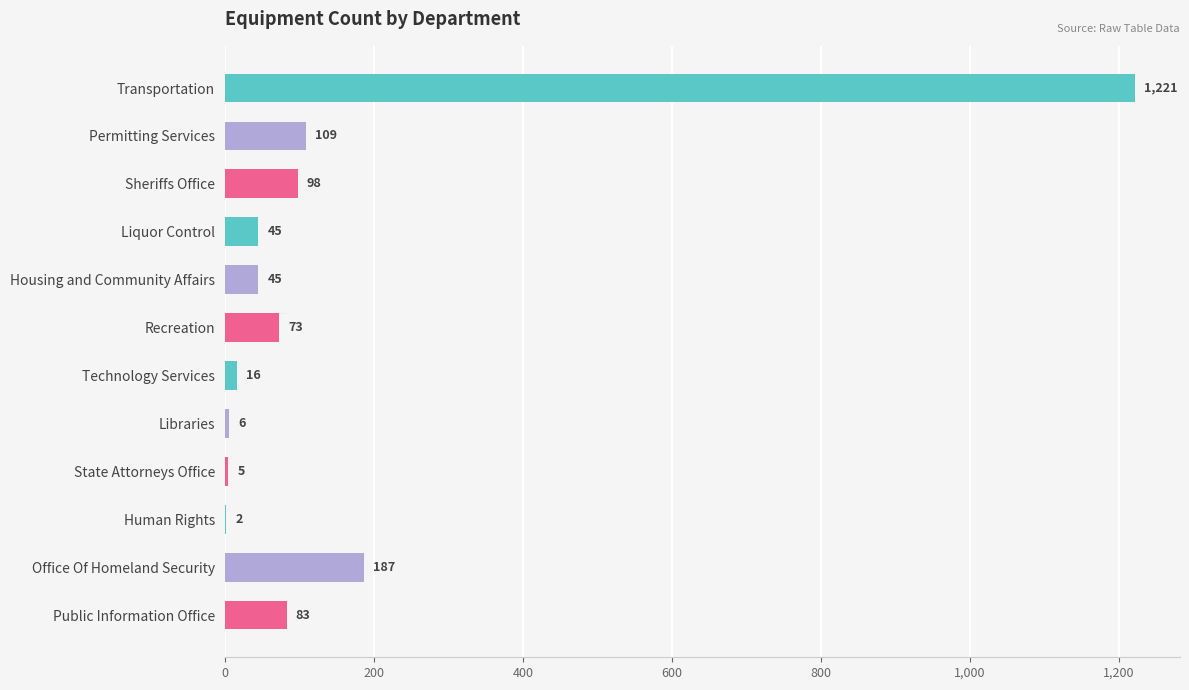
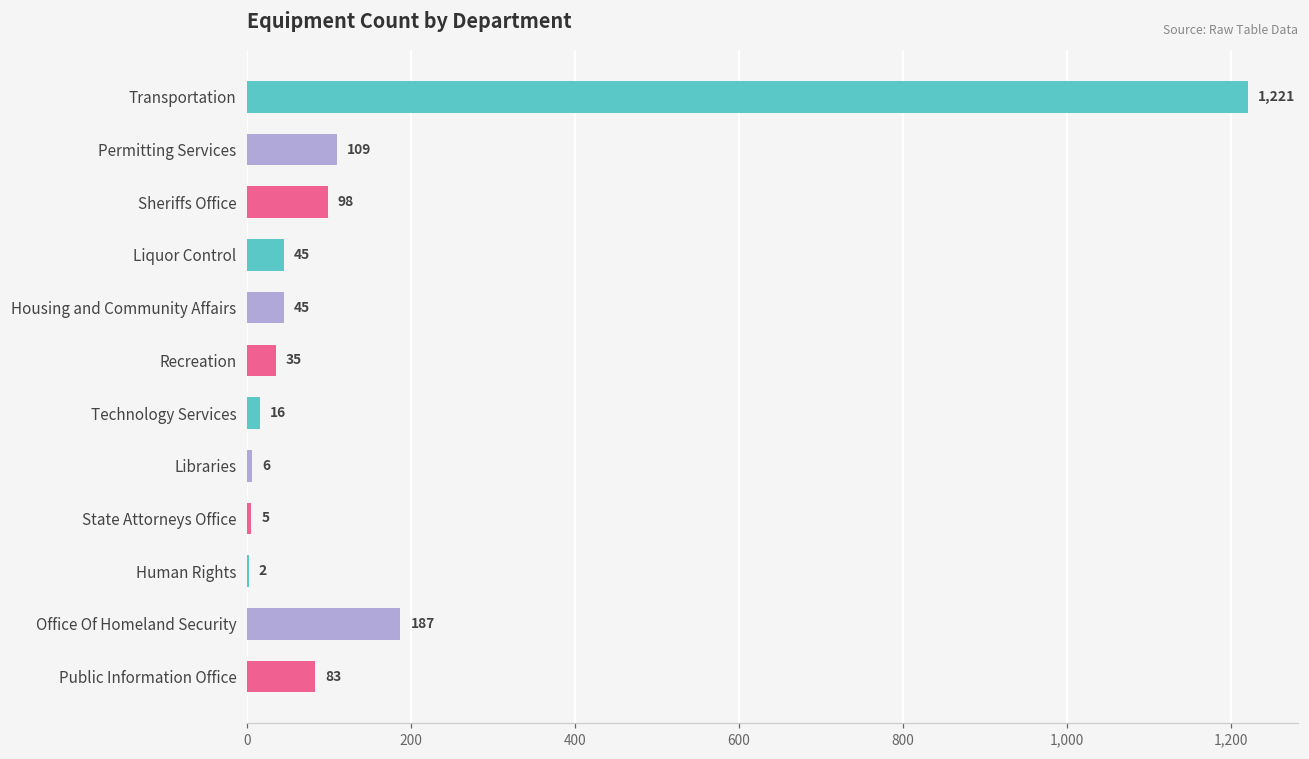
  {
    "Transportation": "1,221",
    "Permitting Services": "109",
    "Sheriffs Office": "98",
    "Liquor Control": "45",
    "Housing and Community Affairs": "45",
-   "Recreation": "73",
+   "Recreation": "35",
    "Technology Services": "16",
    "Libraries": "6",
    "State Attorneys Office": "5",
    "Human Rights": "2",
    "Office Of Homeland Security": "187",
    "Public Information Office": "83"
  }
